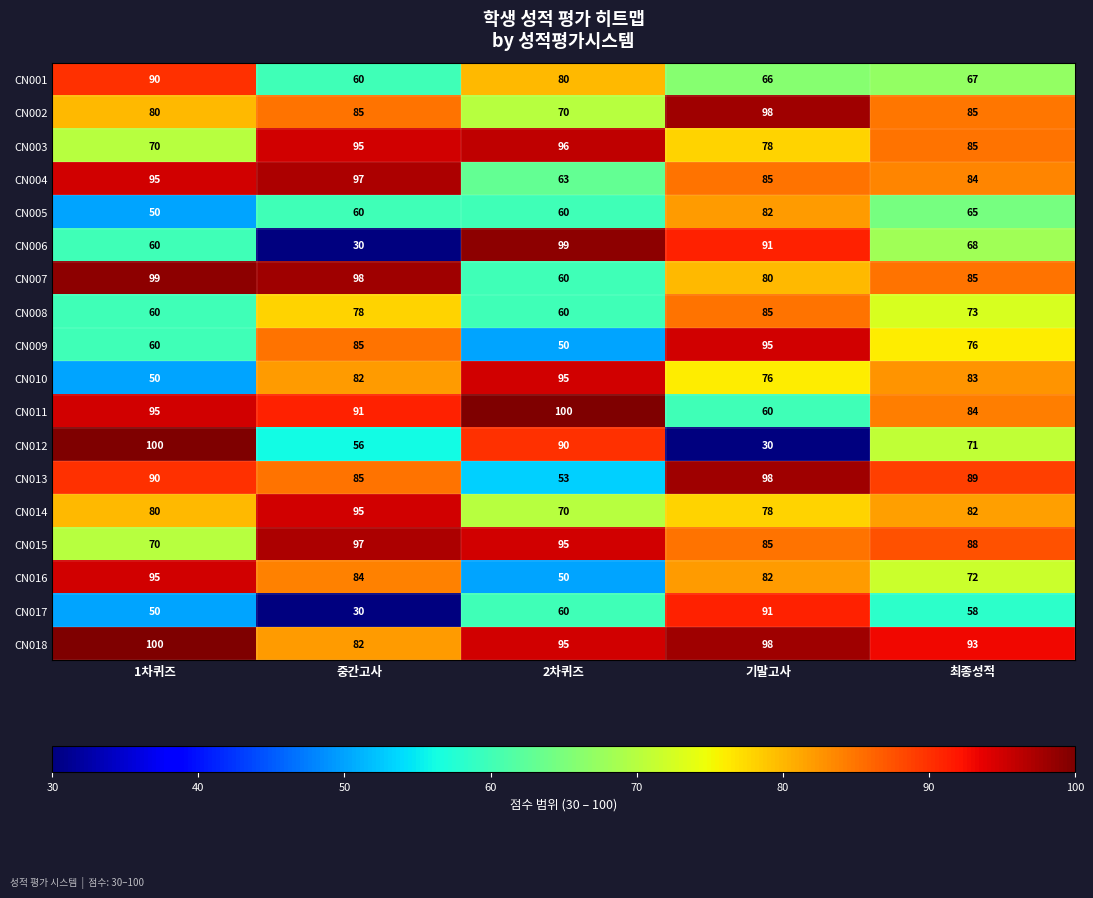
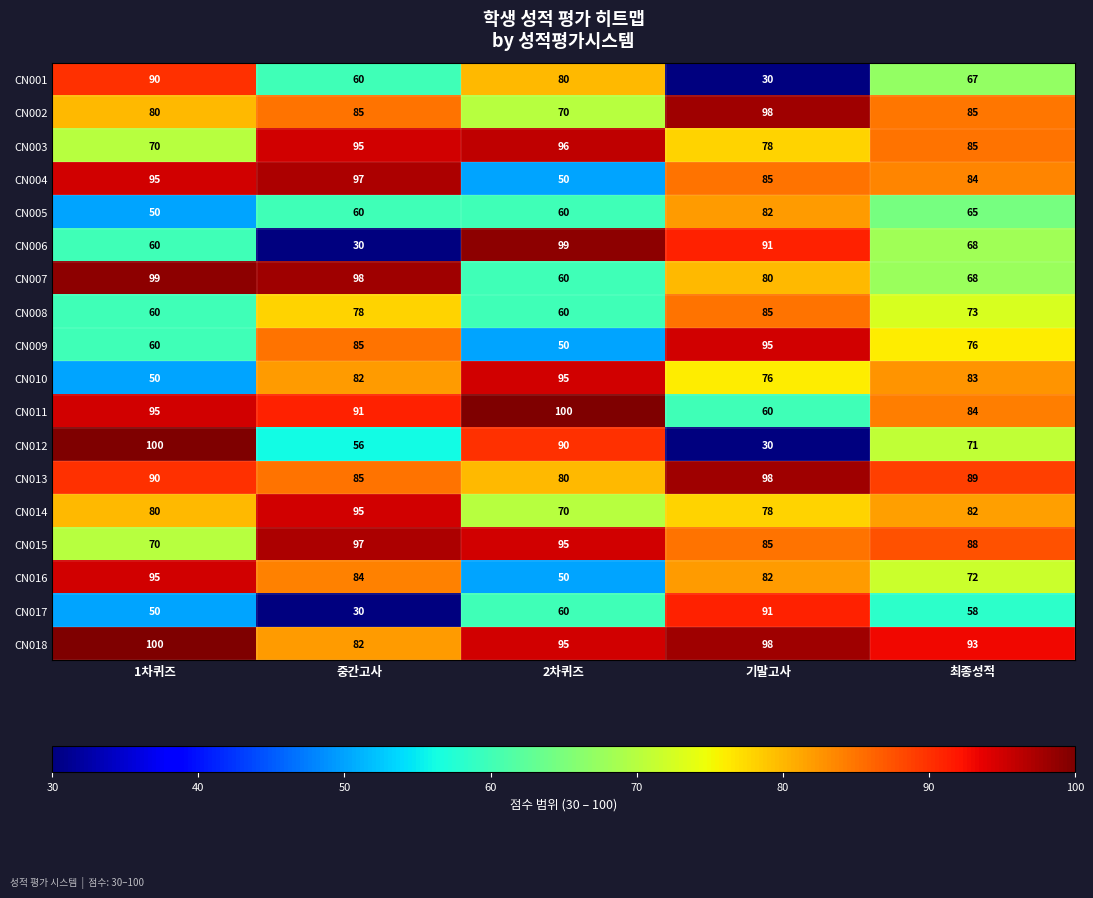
  {
    "CN001": {
      "1차퀴즈": 90,
      "중간고사": 60,
      "2차퀴즈": 80,
-     "기말고사": 66,
+     "기말고사": 30,
      "최종성적": 67
    },
    "CN002": {
      "1차퀴즈": 80,
      "중간고사": 85,
      "2차퀴즈": 70,
      "기말고사": 98,
      "최종성적": 85
    },
    "CN003": {
      "1차퀴즈": 70,
      "중간고사": 95,
      "2차퀴즈": 96,
      "기말고사": 78,
      "최종성적": 85
    },
    "CN004": {
      "1차퀴즈": 95,
      "중간고사": 97,
-     "2차퀴즈": 63,
+     "2차퀴즈": 50,
      "기말고사": 85,
      "최종성적": 84
    },
    "CN005": {
      "1차퀴즈": 50,
      "중간고사": 60,
      "2차퀴즈": 60,
      "기말고사": 82,
      "최종성적": 65
    },
    "CN006": {
      "1차퀴즈": 60,
      "중간고사": 30,
      "2차퀴즈": 99,
      "기말고사": 91,
      "최종성적": 68
    },
    "CN007": {
      "1차퀴즈": 99,
      "중간고사": 98,
      "2차퀴즈": 60,
      "기말고사": 80,
-     "최종성적": 85
+     "최종성적": 68
    },
    "CN008": {
      "1차퀴즈": 60,
      "중간고사": 78,
      "2차퀴즈": 60,
      "기말고사": 85,
      "최종성적": 73
    },
    "CN009": {
      "1차퀴즈": 60,
      "중간고사": 85,
      "2차퀴즈": 50,
      "기말고사": 95,
      "최종성적": 76
    },
    "CN010": {
      "1차퀴즈": 50,
      "중간고사": 82,
      "2차퀴즈": 95,
      "기말고사": 76,
      "최종성적": 83
    },
    "CN011": {
      "1차퀴즈": 95,
      "중간고사": 91,
      "2차퀴즈": 100,
      "기말고사": 60,
      "최종성적": 84
    },
    "CN012": {
      "1차퀴즈": 100,
      "중간고사": 56,
      "2차퀴즈": 90,
      "기말고사": 30,
      "최종성적": 71
    },
    "CN013": {
      "1차퀴즈": 90,
      "중간고사": 85,
-     "2차퀴즈": 53,
+     "2차퀴즈": 80,
      "기말고사": 98,
      "최종성적": 89
    },
    "CN014": {
      "1차퀴즈": 80,
      "중간고사": 95,
      "2차퀴즈": 70,
      "기말고사": 78,
      "최종성적": 82
    },
    "CN015": {
      "1차퀴즈": 70,
      "중간고사": 97,
      "2차퀴즈": 95,
      "기말고사": 85,
      "최종성적": 88
    },
    "CN016": {
      "1차퀴즈": 95,
      "중간고사": 84,
      "2차퀴즈": 50,
      "기말고사": 82,
      "최종성적": 72
    },
    "CN017": {
      "1차퀴즈": 50,
      "중간고사": 30,
      "2차퀴즈": 60,
      "기말고사": 91,
      "최종성적": 58
    },
    "CN018": {
      "1차퀴즈": 100,
      "중간고사": 82,
      "2차퀴즈": 95,
      "기말고사": 98,
      "최종성적": 93
    }
  }
